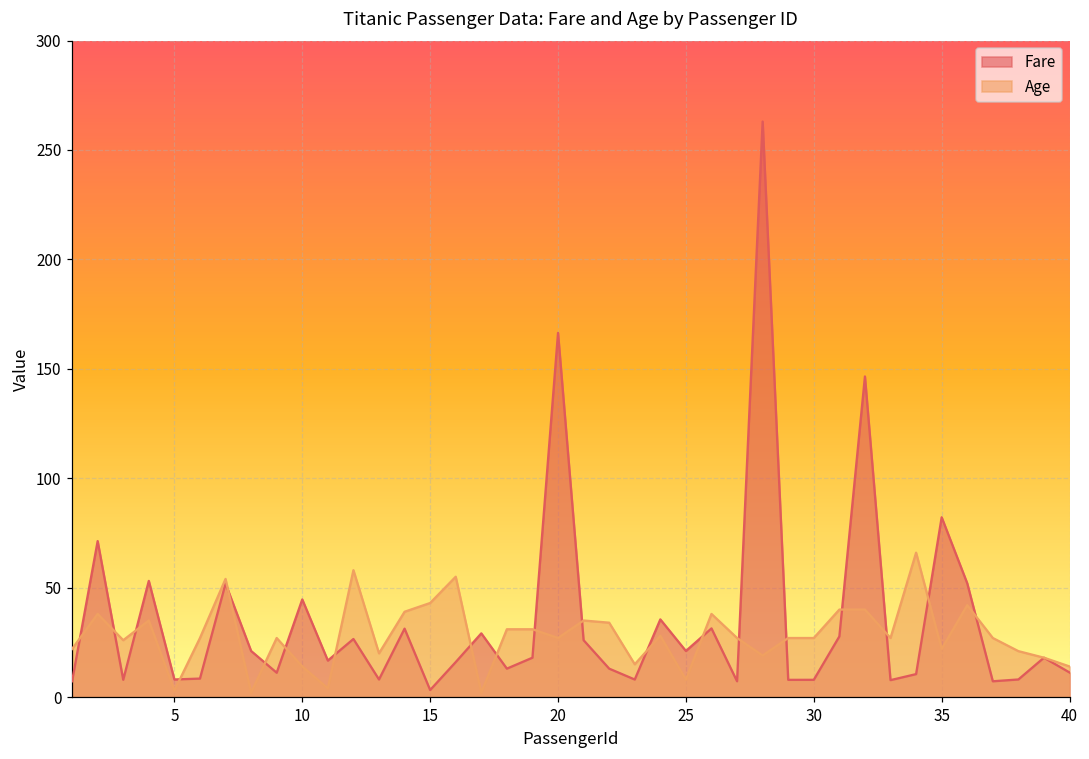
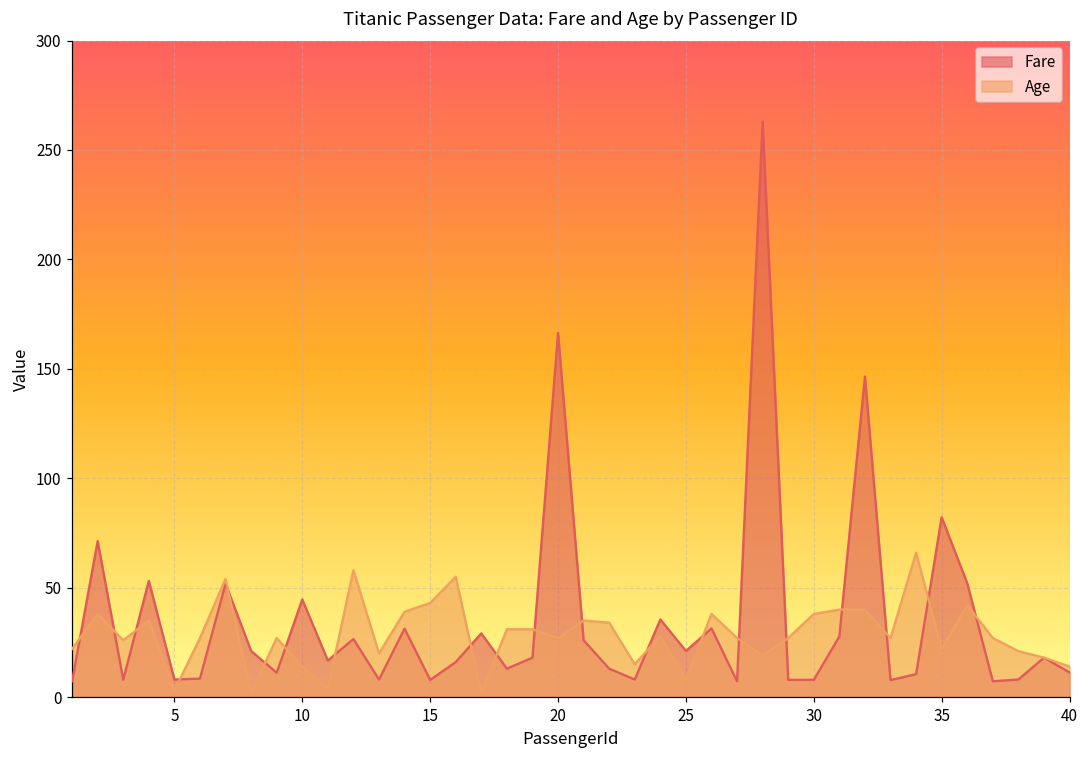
  {
    "Fare": {
      "5": 8,
      "10": 45,
-     "15": 3,
+     "15": 8,
      "20": 166,
      "25": 21,
      "30": 8,
      "35": 82,
      "40": 11
    },
    "Age": {
      "5": 3,
      "10": 14,
      "15": 43,
      "20": 27,
      "25": 8,
-     "30": 27,
+     "30": 38,
      "35": 22,
      "40": 14
    }
  }
